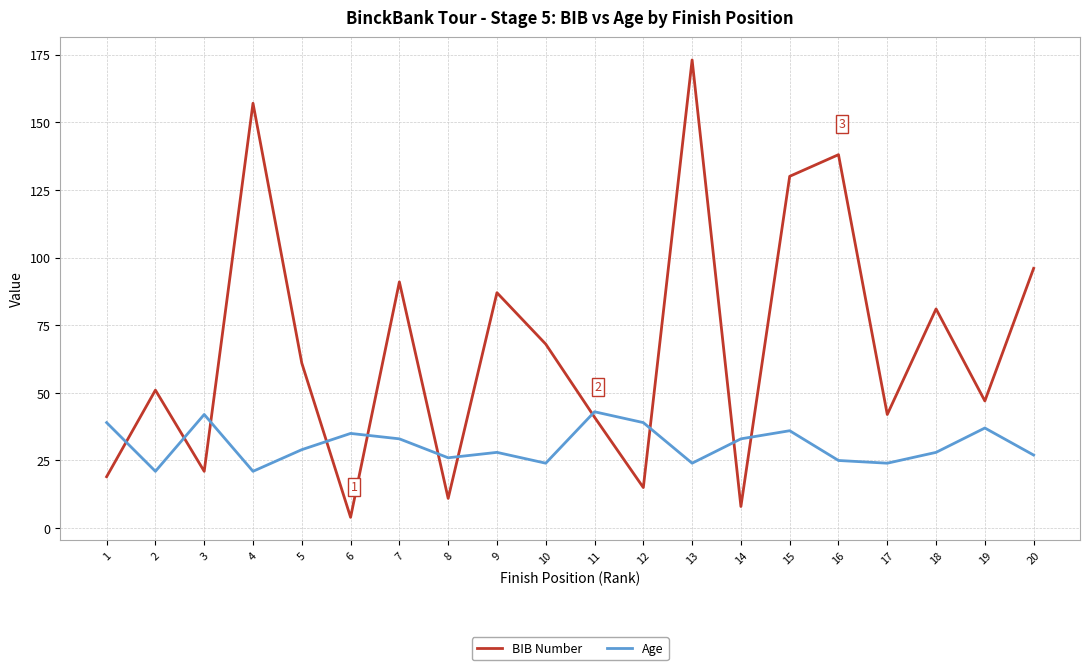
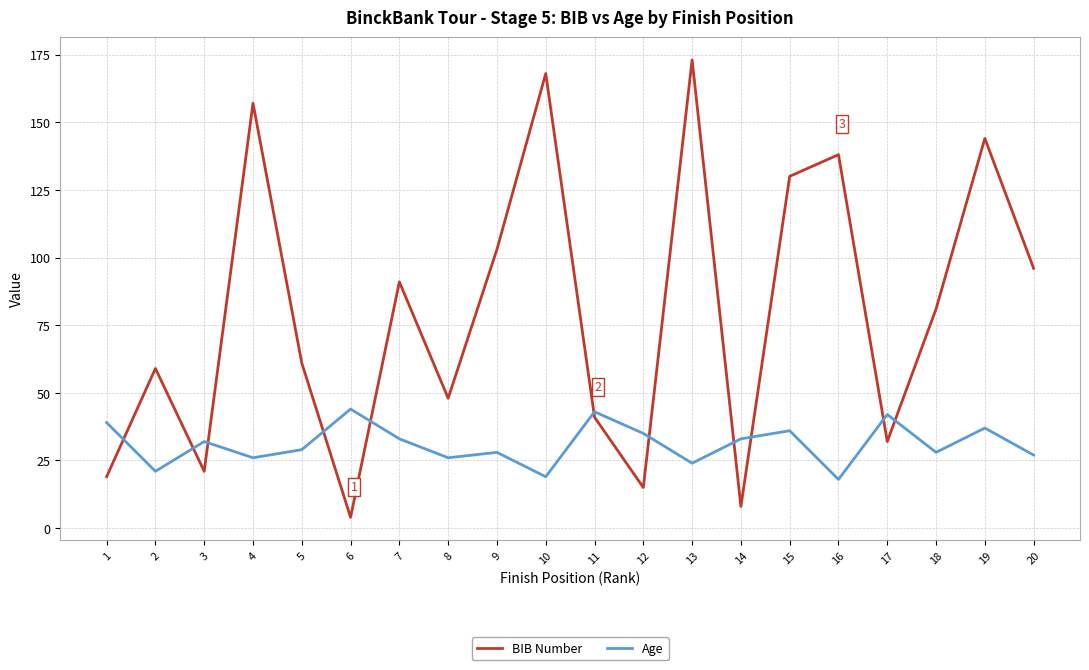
  {
    "BIB Number": {
      "1": 19,
-     "2": 51,
+     "2": 59,
      "3": 21,
      "4": 157,
      "5": 61,
      "7": 91,
-     "8": 11,
-     "9": 87,
-     "10": 68,
+     "8": 48,
+     "9": 103,
+     "10": 168,
      "11": 41,
      "12": 15,
      "13": 173,
      "14": 8,
      "15": 130,
-     "17": 42,
+     "17": 32,
      "18": 81,
-     "19": 47,
+     "19": 144,
      "20": 96
    },
    "Age": {
      "1": 39,
      "2": 21,
-     "3": 42,
-     "4": 21,
+     "3": 32,
+     "4": 26,
      "5": 29,
-     "6": 35,
+     "6": 44,
      "7": 33,
      "8": 26,
      "9": 28,
-     "10": 24,
-     "12": 39,
+     "10": 19,
+     "12": 35,
      "13": 24,
      "14": 33,
      "15": 36,
-     "16": 25,
-     "17": 24,
+     "16": 18,
+     "17": 42,
      "18": 28,
      "19": 37,
      "20": 27
    }
  }
